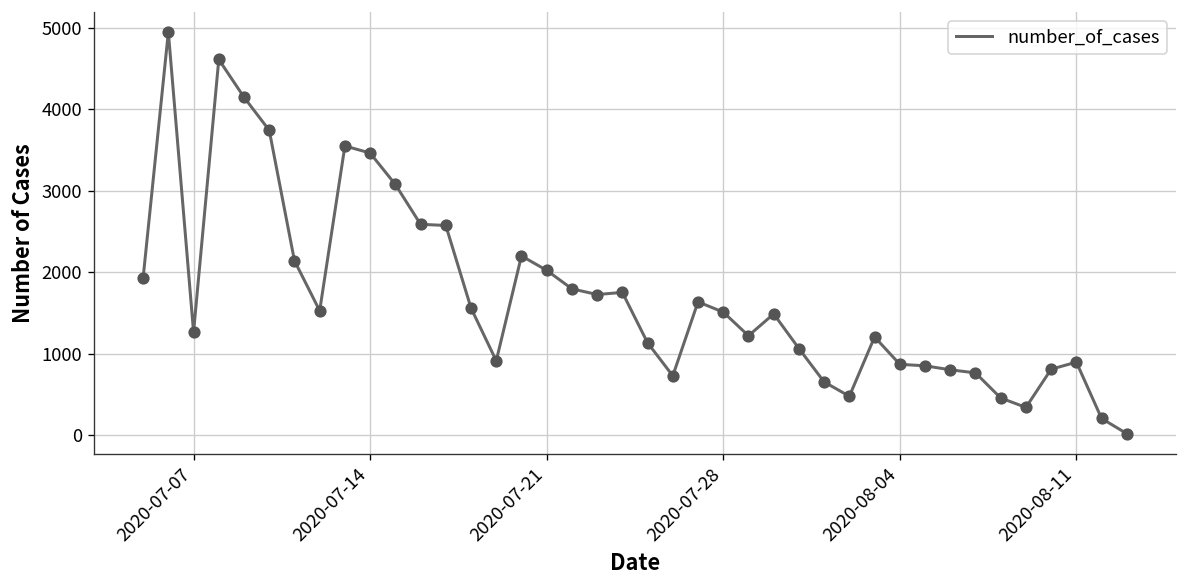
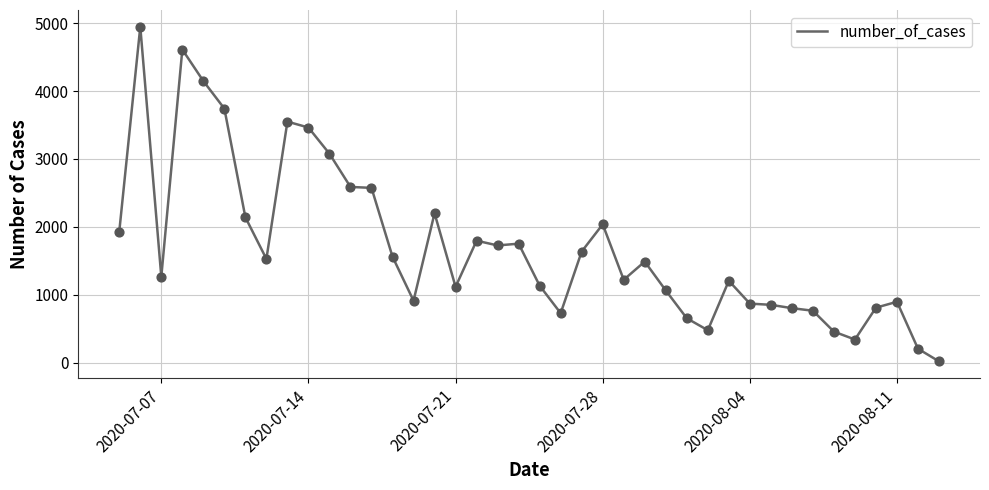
  {
    "2020-07-07": 1300,
    "2020-07-14": 3500,
-   "2020-07-21": 2000,
-   "2020-07-28": 1500,
+   "2020-07-21": 1100,
+   "2020-07-28": 2000,
    "2020-08-04": 900,
    "2020-08-11": 900
  }
